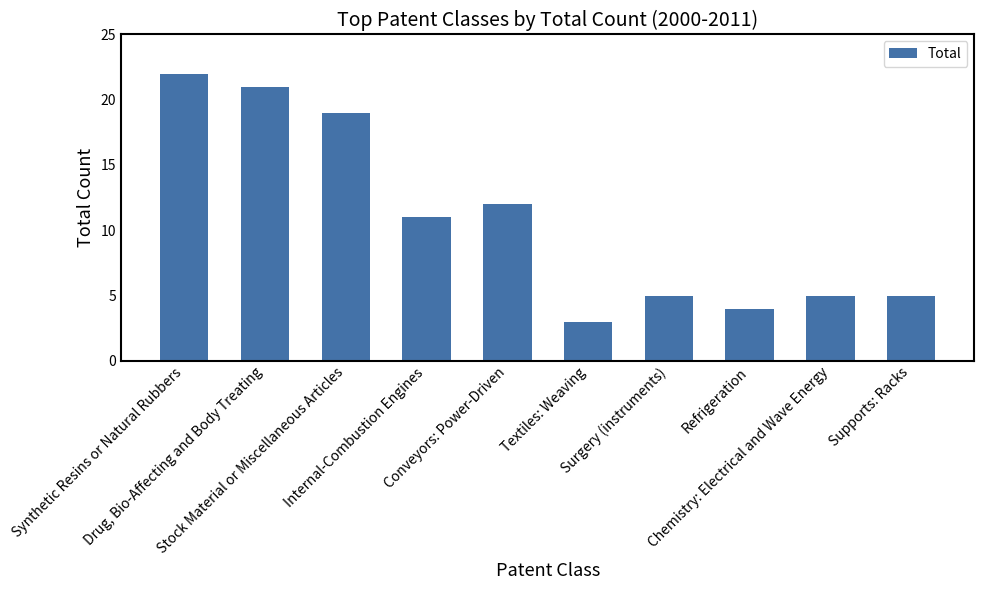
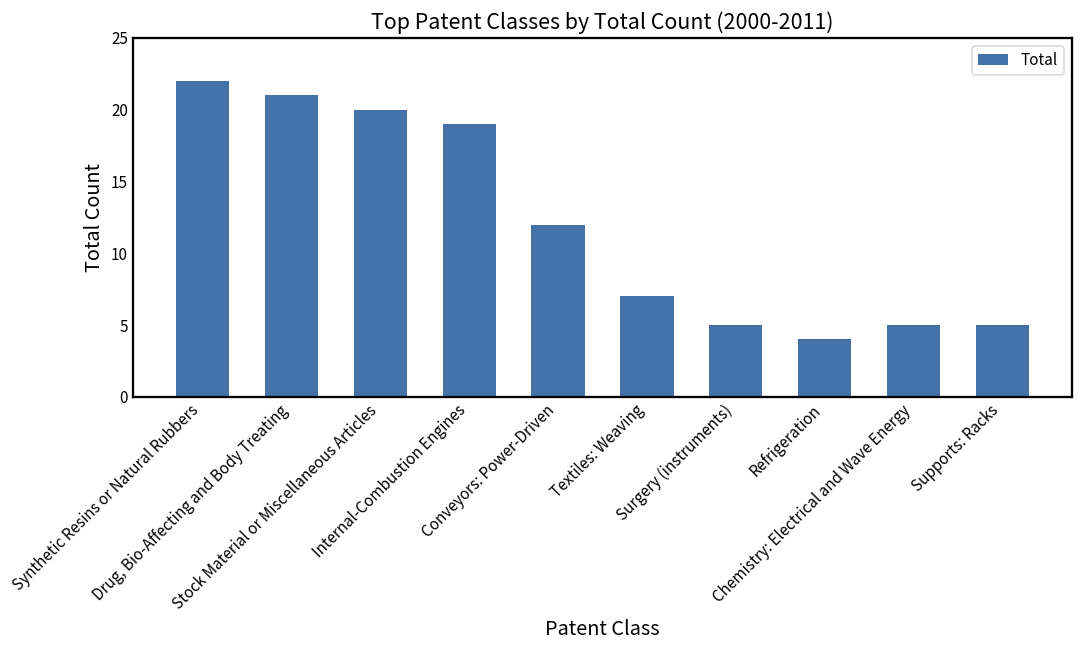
  {
    "Synthetic Resins or Natural Rubbers": 22,
    "Drug, Bio-Affecting and Body Treating": 21,
-   "Stock Material or Miscellaneous Articles": 19,
-   "Internal-Combustion Engines": 11,
+   "Stock Material or Miscellaneous Articles": 20,
+   "Internal-Combustion Engines": 19,
    "Conveyors: Power-Driven": 12,
-   "Textiles: Weaving": 3,
+   "Textiles: Weaving": 7,
    "Surgery (instruments)": 5,
    "Refrigeration": 4,
    "Chemistry: Electrical and Wave Energy": 5,
    "Supports: Racks": 5
  }
